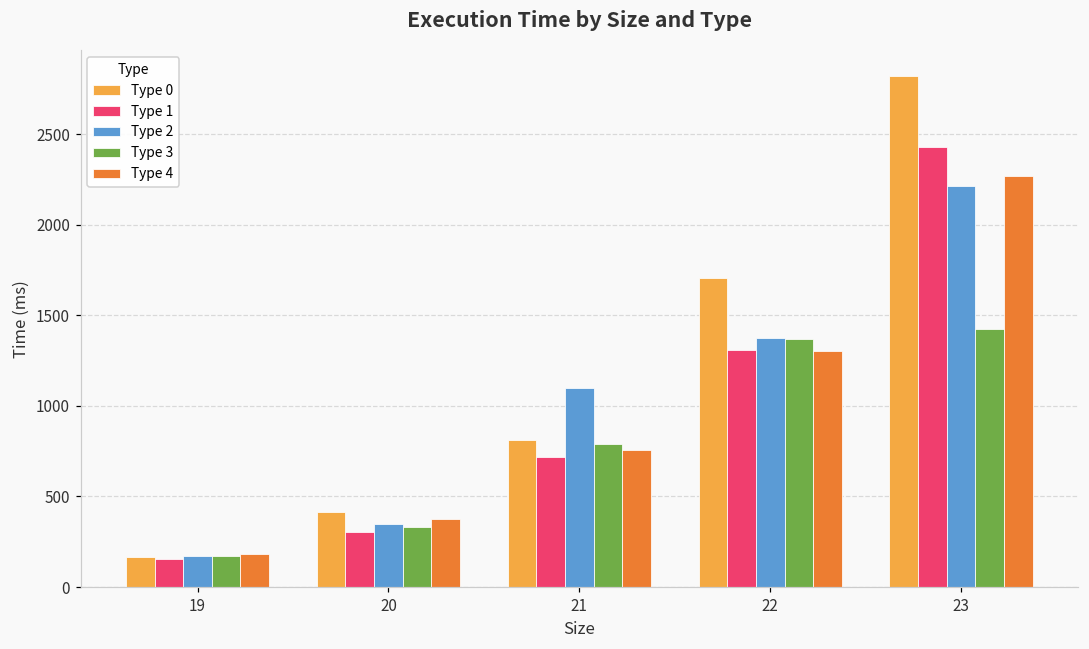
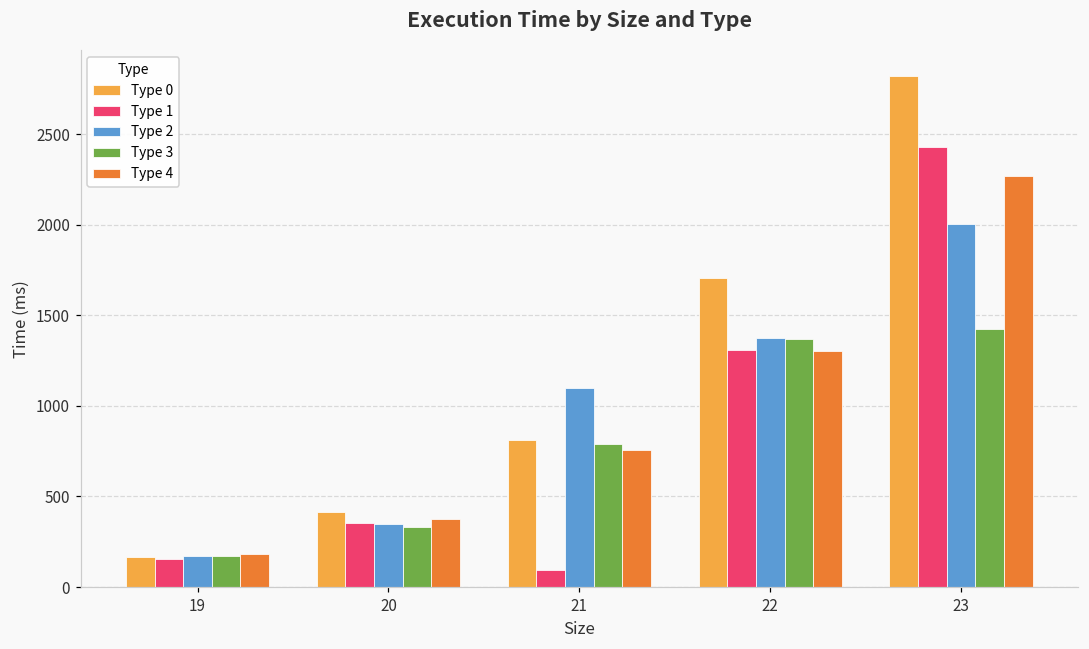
  {
    "Type 1": {
      "19": 160,
-     "20": 300,
-     "21": 720,
+     "20": 350,
+     "21": 90,
      "22": 1310,
      "23": 2430
    },
    "Type 2": {
      "19": 170,
      "20": 350,
      "21": 1100,
      "22": 1370,
-     "23": 2210
+     "23": 2000
    },
    "Type 3": {
      "19": 170,
      "20": 330,
      "21": 790,
      "22": 1370,
      "23": 1420
    }
  }
